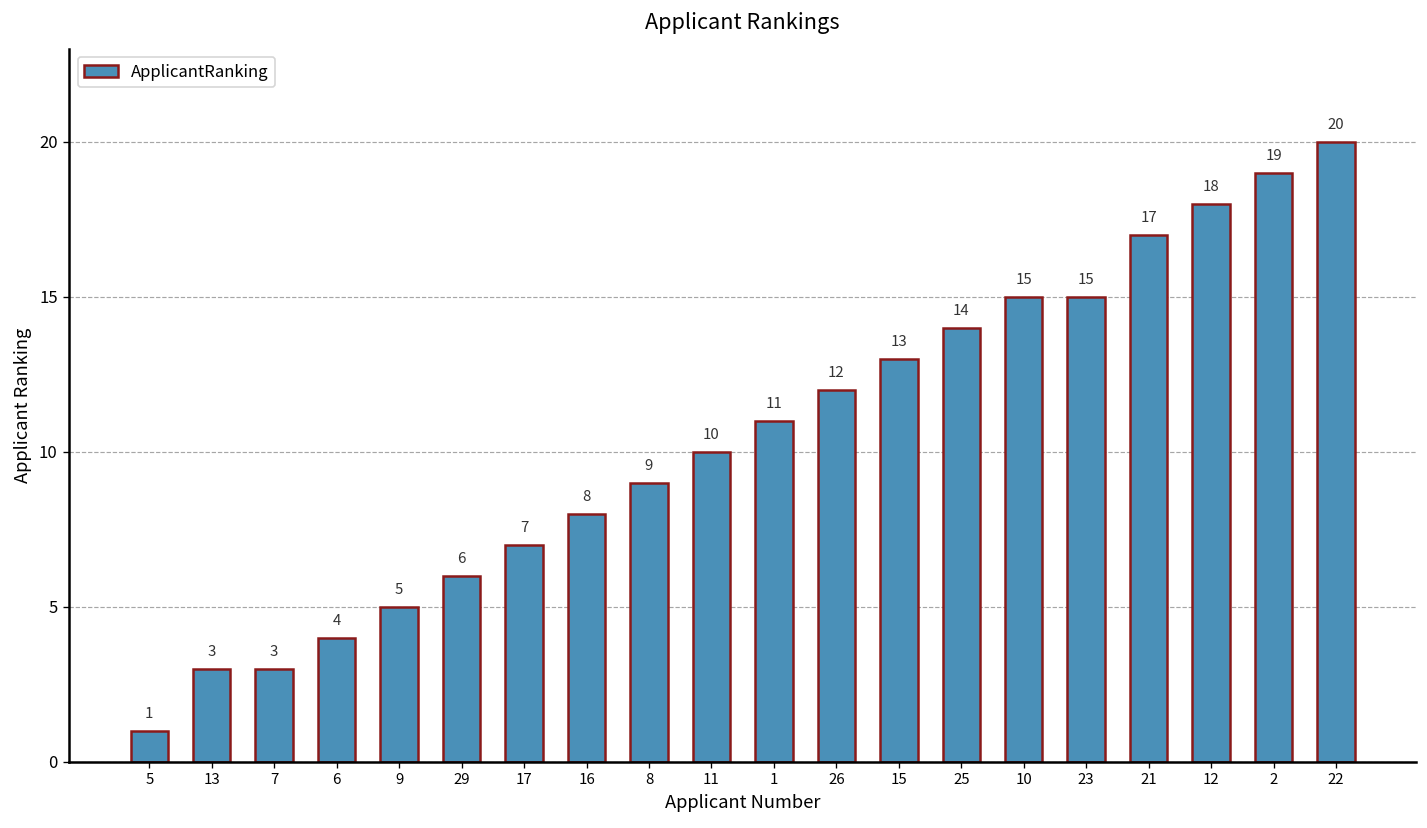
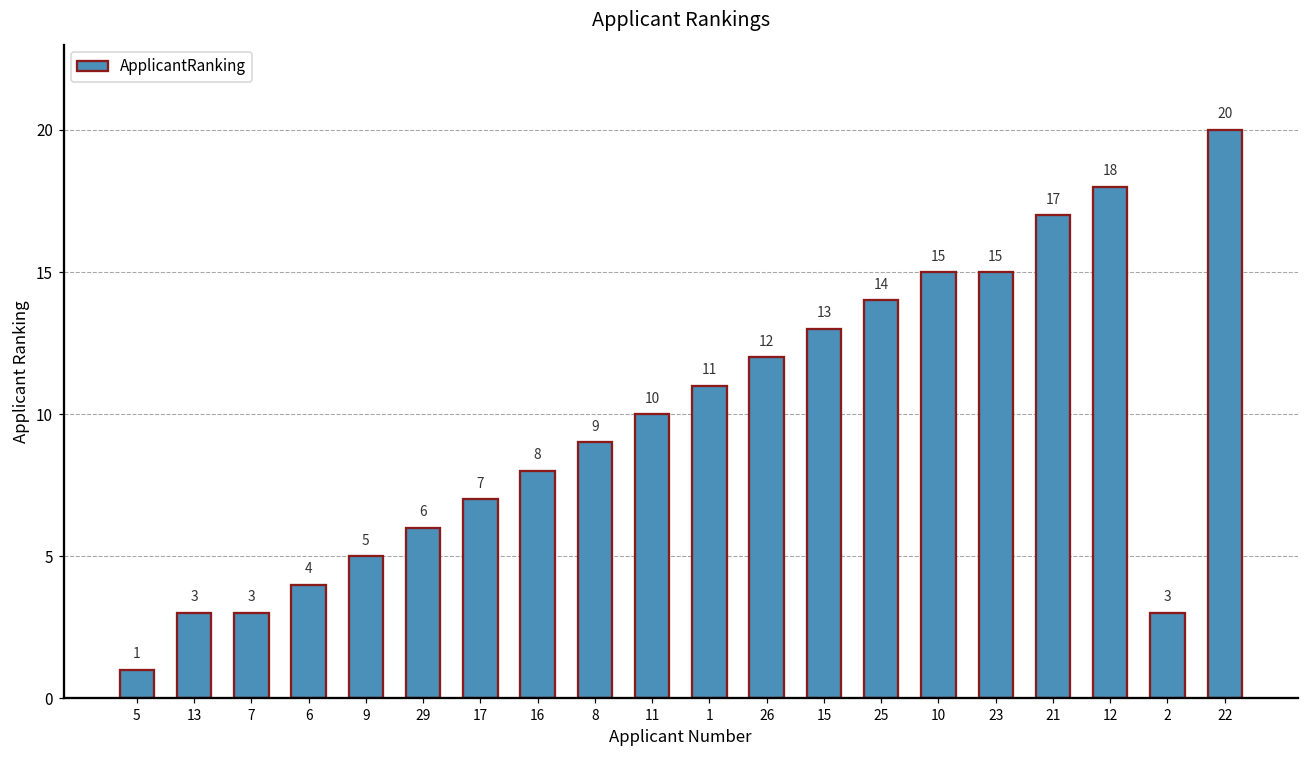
  {
    "5": 1,
    "13": 3,
    "7": 3,
    "6": 4,
    "9": 5,
    "29": 6,
    "17": 7,
    "16": 8,
    "8": 9,
    "11": 10,
    "1": 11,
    "26": 12,
    "15": 13,
    "25": 14,
    "10": 15,
    "23": 15,
    "21": 17,
    "12": 18,
-   "2": 19,
+   "2": 3,
    "22": 20
  }
